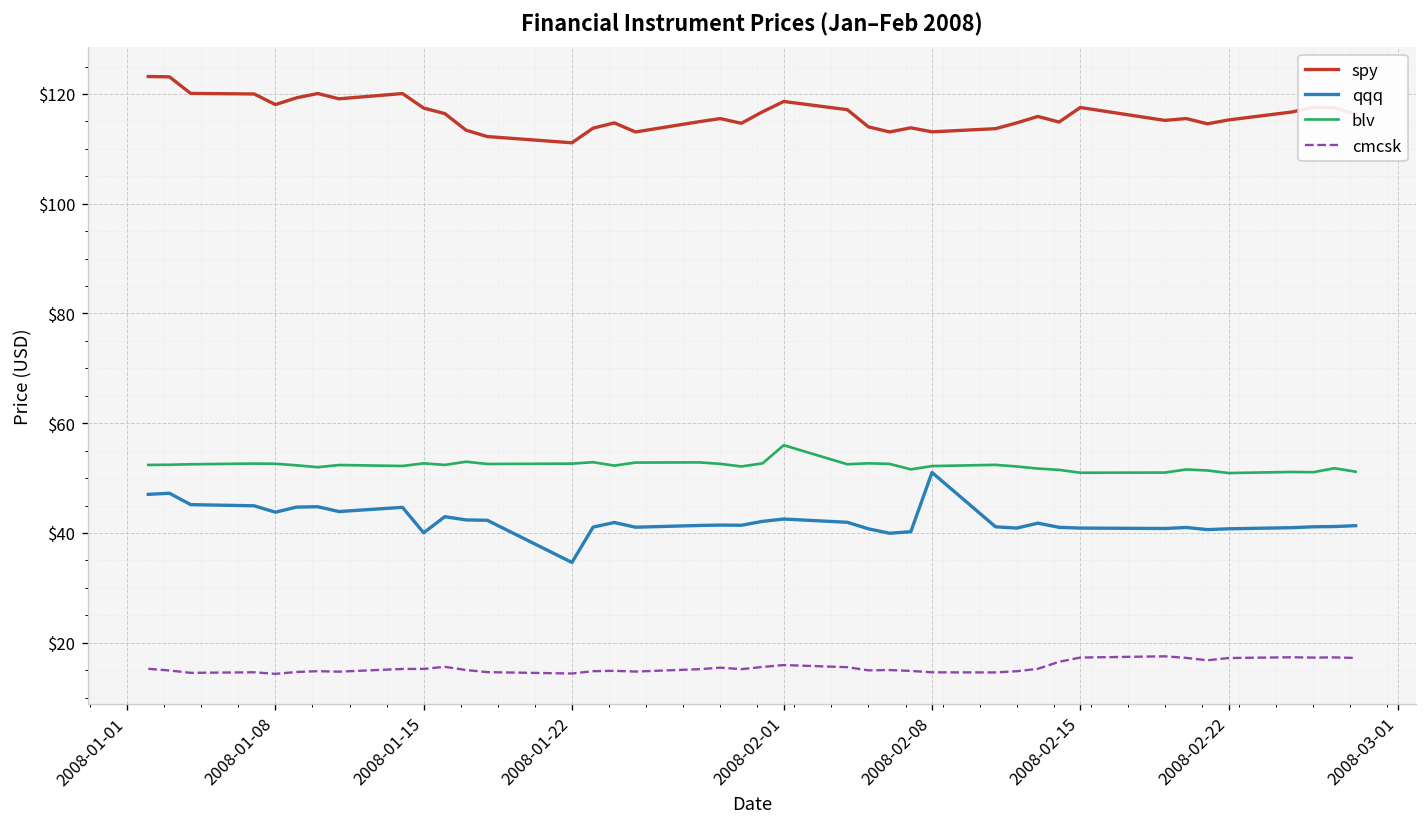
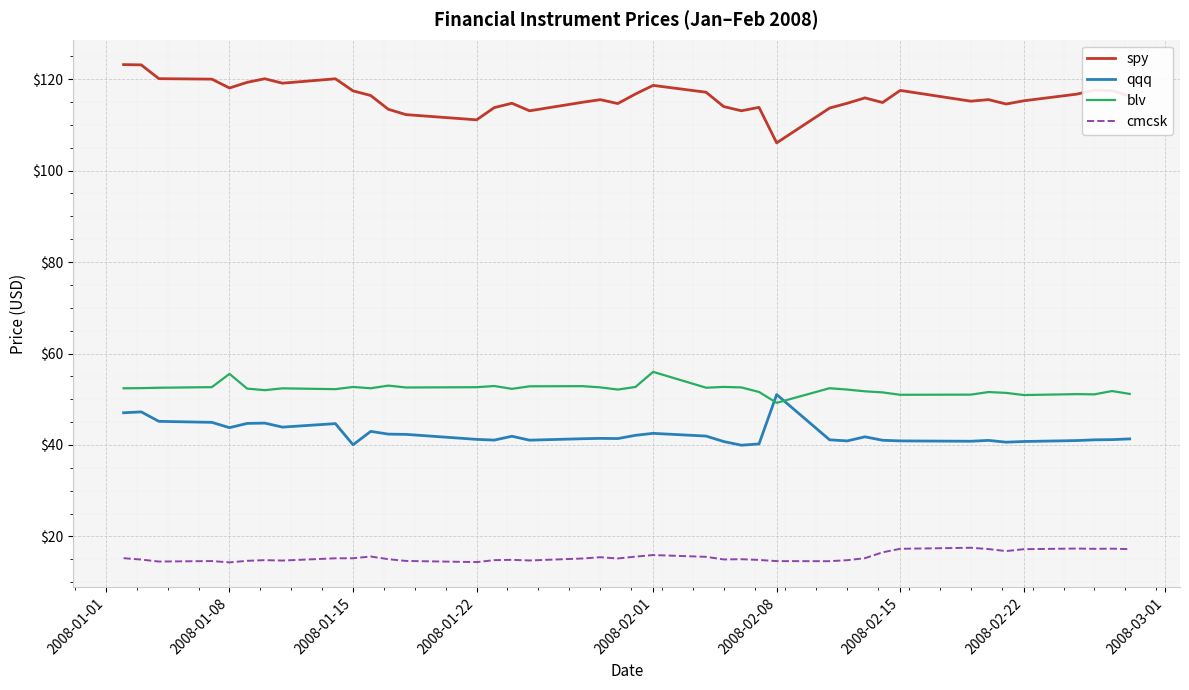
  {
    "spy": {
      "2008-01-08": "$118",
      "2008-01-15": "$117",
      "2008-01-22": "$111",
      "2008-02-01": "$119",
-     "2008-02-08": "$113",
+     "2008-02-08": "$106",
      "2008-02-15": "$118",
      "2008-02-22": "$115"
    },
    "qqq": {
      "2008-01-08": "$44",
      "2008-01-15": "$40",
-     "2008-01-22": "$35",
+     "2008-01-22": "$41",
      "2008-02-01": "$43",
      "2008-02-08": "$51",
      "2008-02-15": "$41",
      "2008-02-22": "$41"
    },
    "blv": {
-     "2008-01-08": "$53",
+     "2008-01-08": "$56",
      "2008-01-15": "$53",
      "2008-01-22": "$53",
      "2008-02-01": "$56",
-     "2008-02-08": "$52",
+     "2008-02-08": "$49",
      "2008-02-15": "$51",
      "2008-02-22": "$51"
    },
    "cmcsk": {
      "2008-01-08": "$14",
      "2008-01-15": "$15",
      "2008-01-22": "$14",
      "2008-02-01": "$16",
      "2008-02-08": "$15",
      "2008-02-15": "$17",
      "2008-02-22": "$17"
    }
  }
